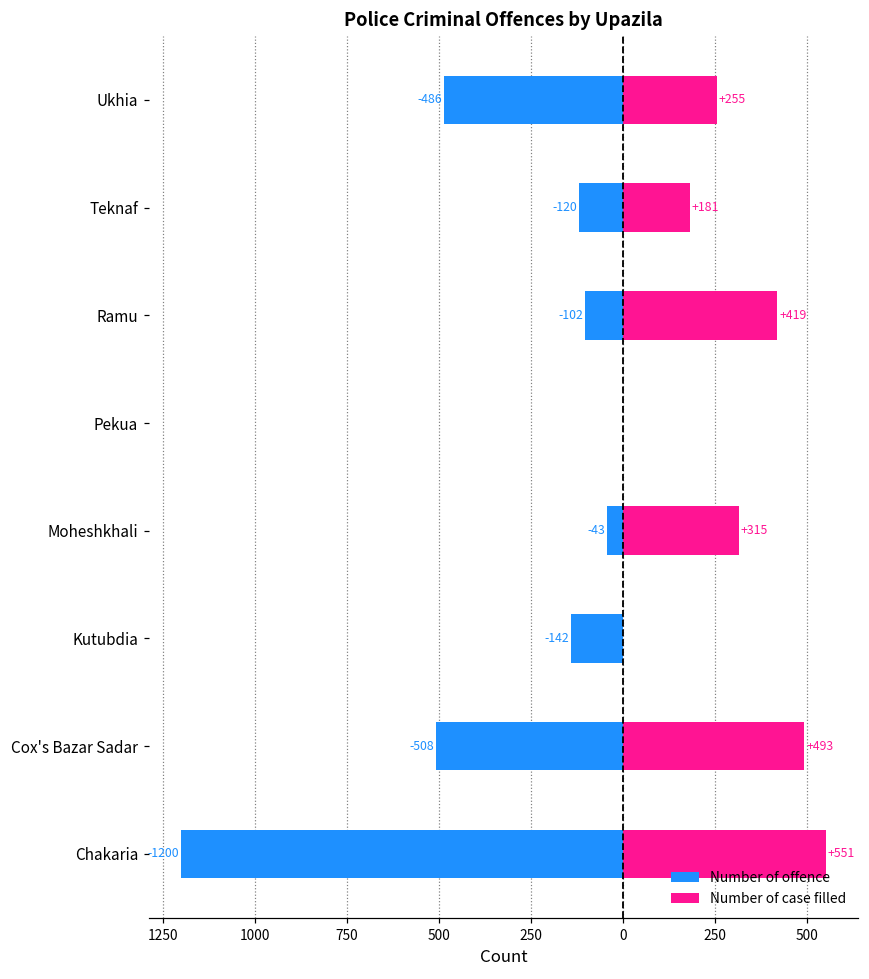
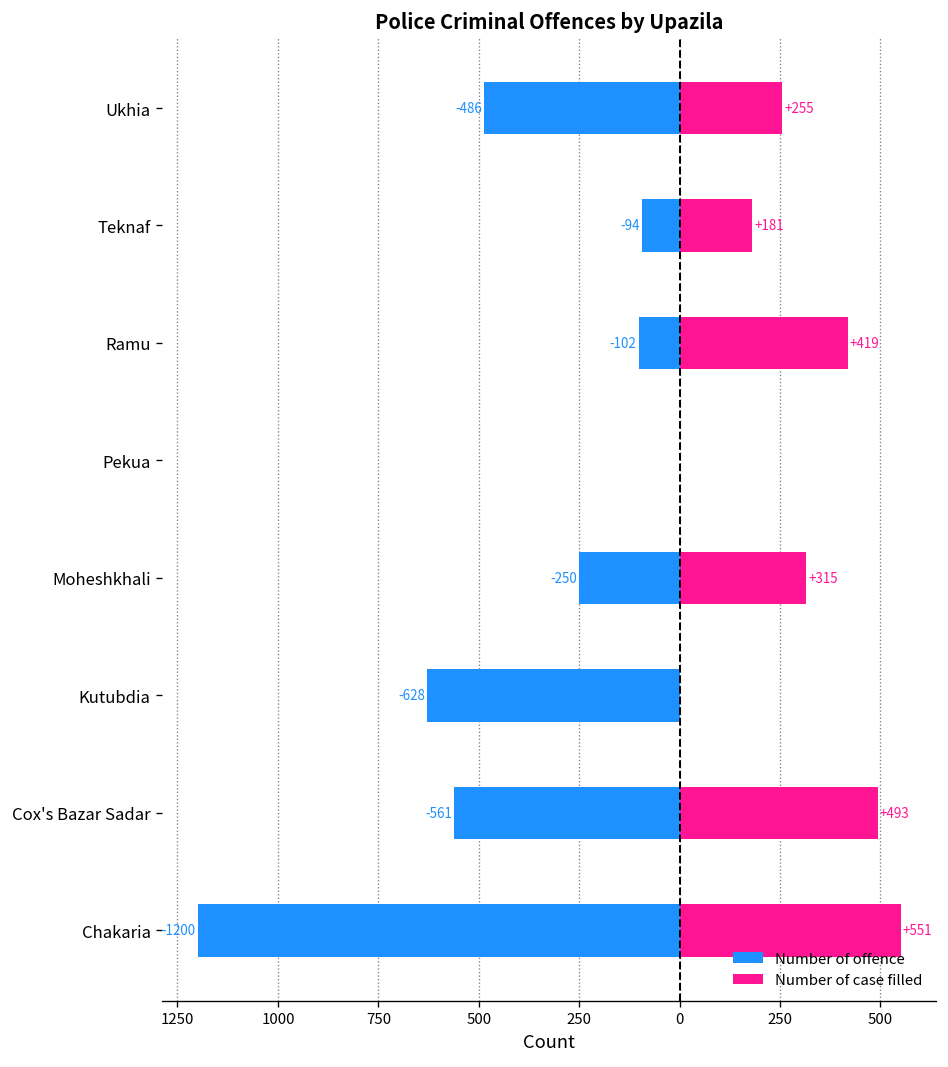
  {
    "Number of offence": {
      "Ukhia": "-486",
-     "Teknaf": "-120",
+     "Teknaf": "-94",
      "Ramu": "-102",
-     "Moheshkhali": "-43",
-     "Kutubdia": "-142",
-     "Cox's Bazar Sadar": "-508",
+     "Moheshkhali": "-250",
+     "Kutubdia": "-628",
+     "Cox's Bazar Sadar": "-561",
      "Chakaria": "-1200"
    },
    "Number of case filled": {
      "Ukhia": "+255",
      "Teknaf": "+181",
      "Ramu": "+419",
      "Moheshkhali": "+315",
      "Cox's Bazar Sadar": "+493",
      "Chakaria": "+551"
    }
  }
